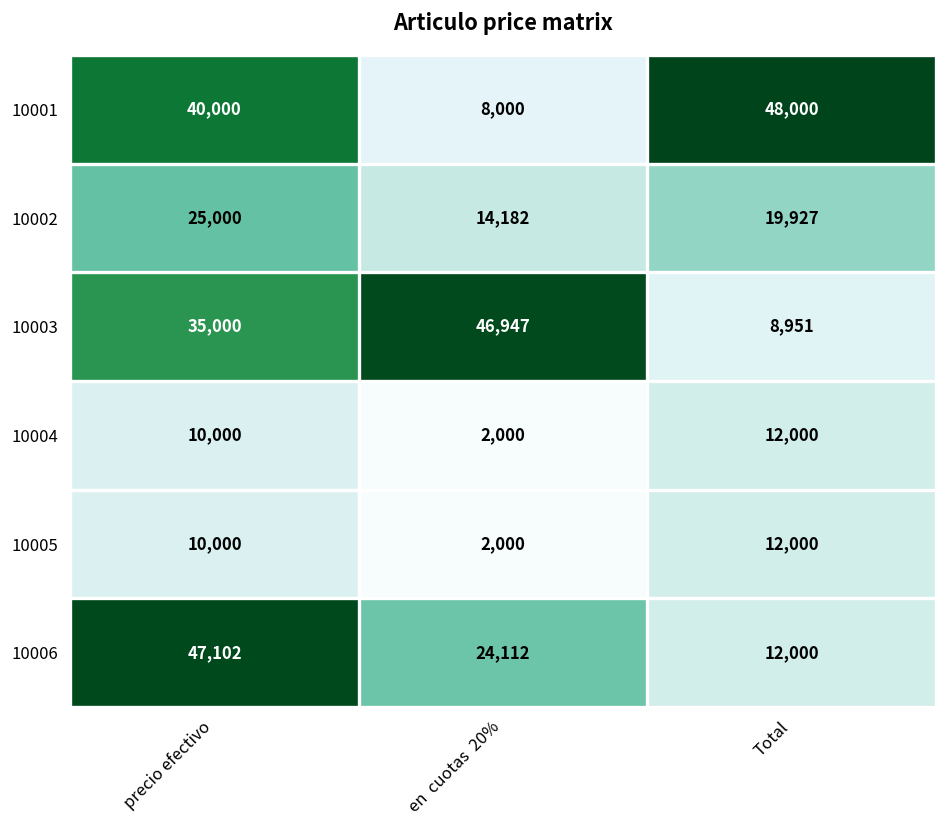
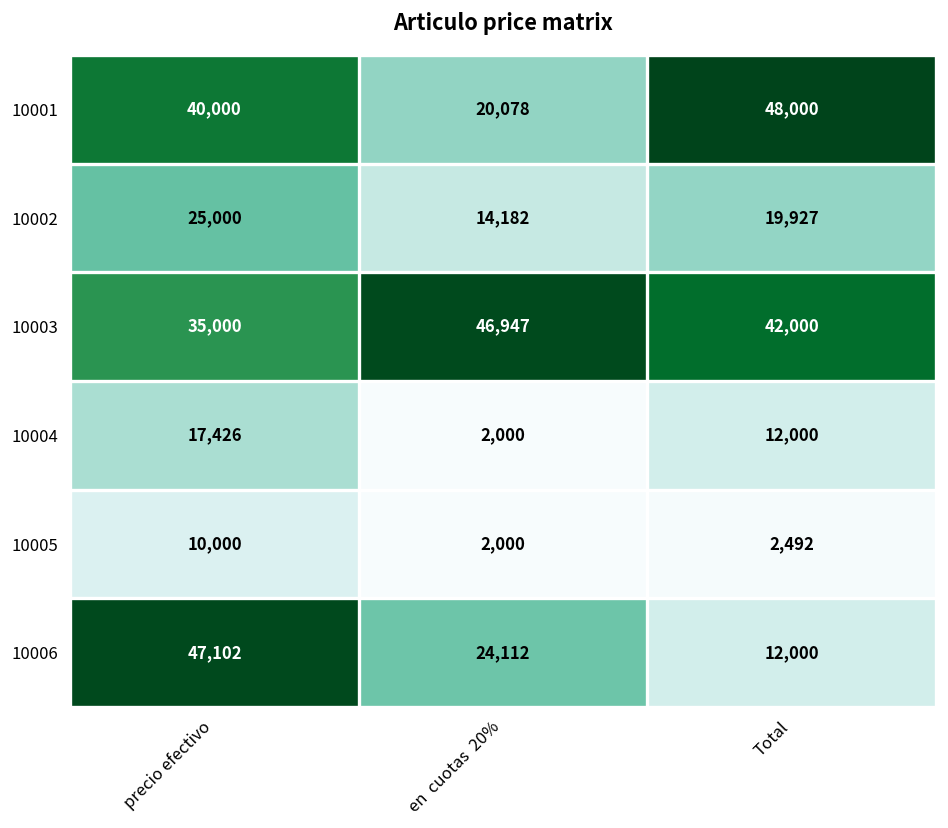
  {
    "10001": {
      "precio efectivo": "40,000",
-     "en cuotas 20%": "8,000",
+     "en cuotas 20%": "20,078",
      "Total": "48,000"
    },
    "10002": {
      "precio efectivo": "25,000",
      "en cuotas 20%": "14,182",
      "Total": "19,927"
    },
    "10003": {
      "precio efectivo": "35,000",
      "en cuotas 20%": "46,947",
-     "Total": "8,951"
+     "Total": "42,000"
    },
    "10004": {
-     "precio efectivo": "10,000",
+     "precio efectivo": "17,426",
      "en cuotas 20%": "2,000",
      "Total": "12,000"
    },
    "10005": {
      "precio efectivo": "10,000",
      "en cuotas 20%": "2,000",
-     "Total": "12,000"
+     "Total": "2,492"
    },
    "10006": {
      "precio efectivo": "47,102",
      "en cuotas 20%": "24,112",
      "Total": "12,000"
    }
  }
